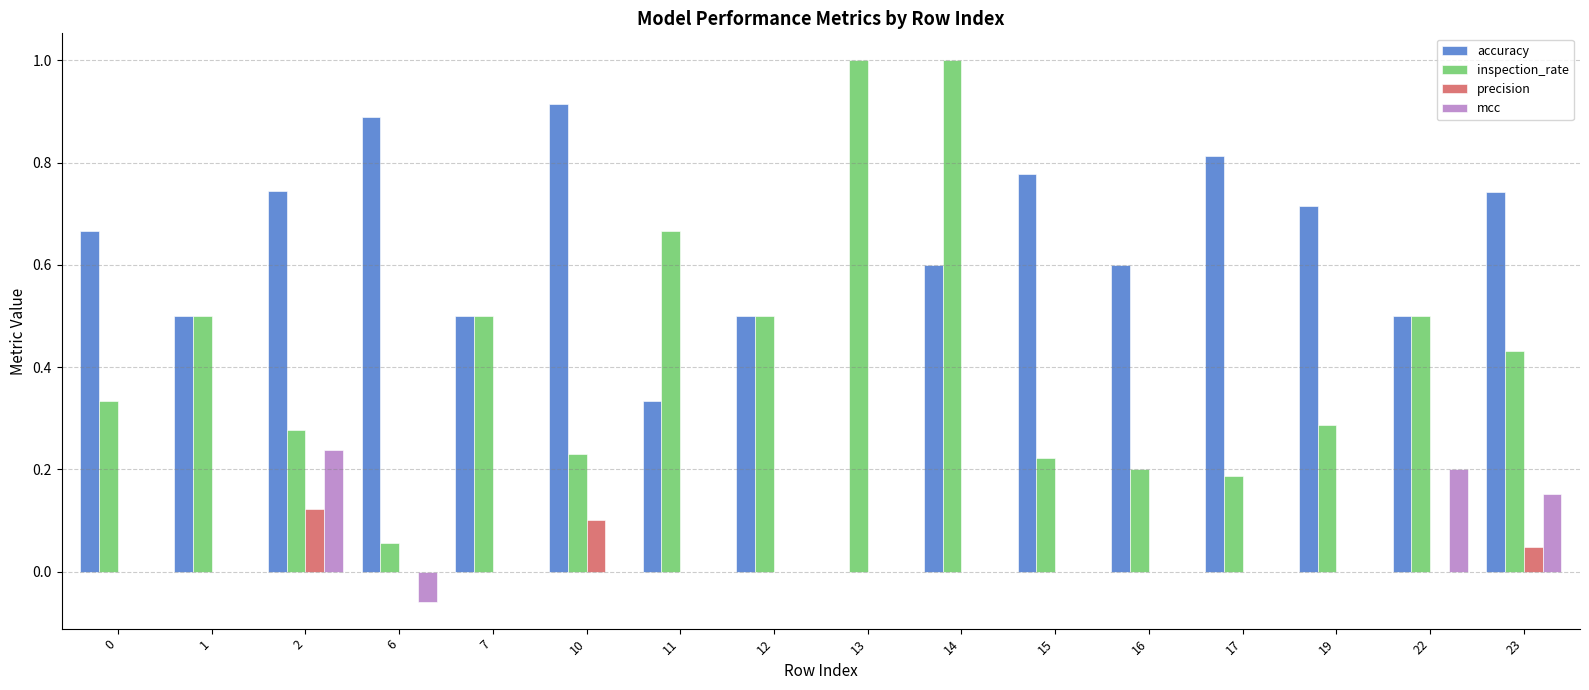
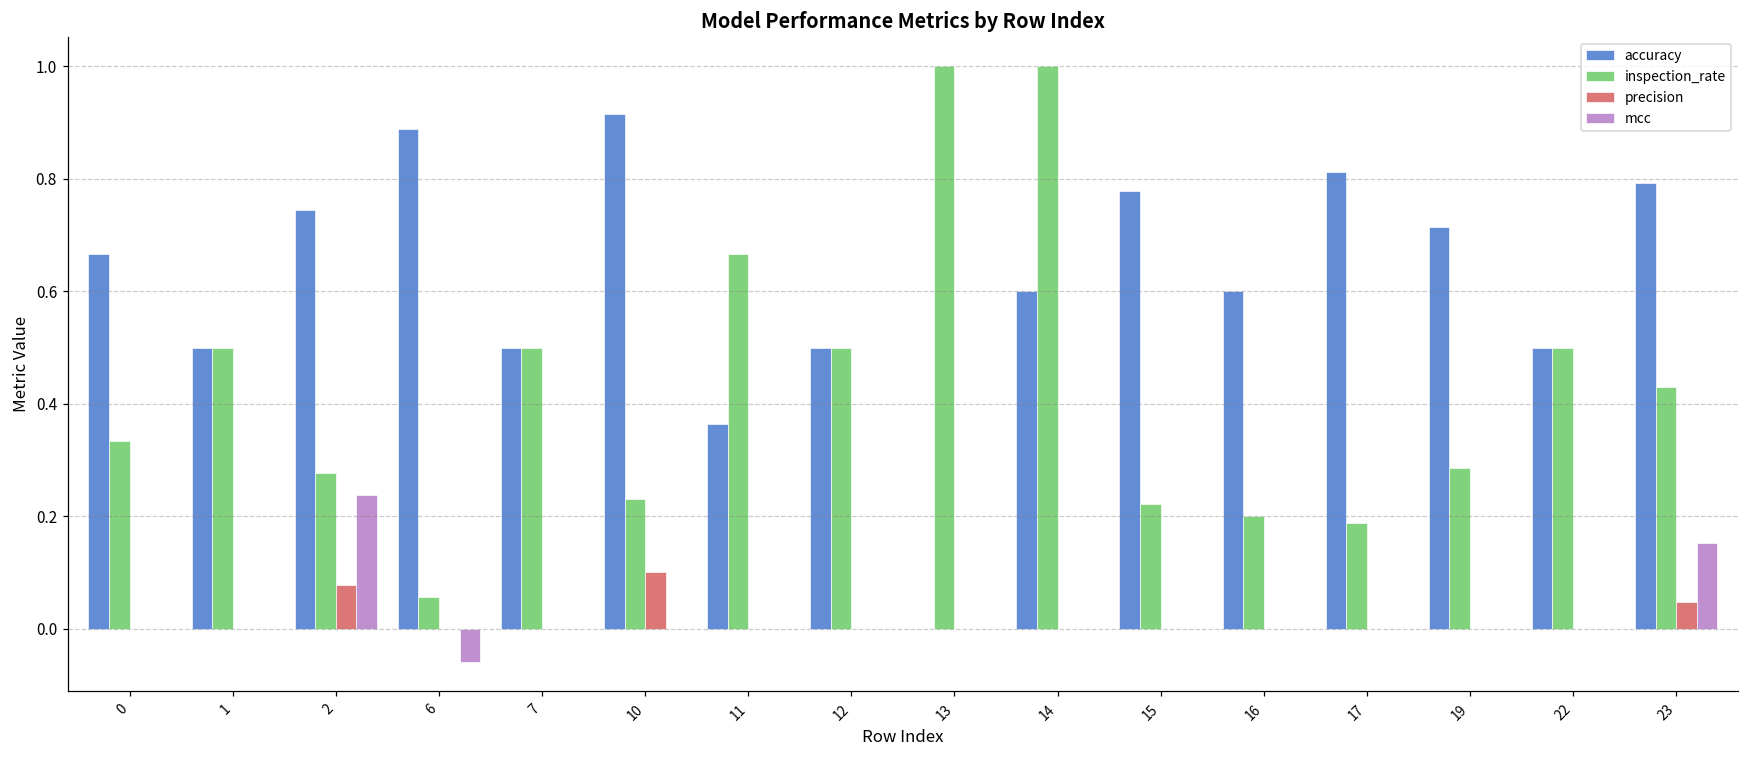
  {
    "accuracy": {
      "0": 0.67,
      "1": 0.50,
      "2": 0.74,
      "6": 0.89,
      "7": 0.50,
      "10": 0.92,
-     "11": 0.33,
+     "11": 0.36,
      "12": 0.50,
      "13": 0.00,
      "14": 0.60,
      "15": 0.78,
      "16": 0.60,
      "17": 0.81,
      "19": 0.71,
      "22": 0.50,
-     "23": 0.74
+     "23": 0.79
    },
    "inspection_rate": {
      "0": 0.33,
      "1": 0.50,
      "2": 0.28,
      "6": 0.06,
      "7": 0.50,
      "10": 0.23,
      "11": 0.67,
      "12": 0.50,
      "13": 1.00,
      "14": 1.00,
      "15": 0.22,
      "16": 0.20,
      "17": 0.19,
      "19": 0.29,
      "22": 0.50,
      "23": 0.43
    },
    "precision": {
      "0": 0.00,
      "1": 0.00,
-     "2": 0.12,
+     "2": 0.08,
      "6": 0.00,
      "7": 0.00,
      "10": 0.10,
      "11": 0.00,
      "12": 0.00,
      "13": 0.00,
      "14": 0.00,
      "15": 0.00,
      "16": 0.00,
      "17": 0.00,
      "19": 0.00,
      "22": 0.00,
      "23": 0.05
    },
    "mcc": {
      "0": 0.0,
      "1": 0.0,
      "2": 0.24,
      "6": -0.06,
      "7": 0.0,
      "10": 0.0,
      "11": 0.0,
      "12": 0.0,
      "13": 0.0,
      "14": 0.0,
      "15": 0.0,
      "16": 0.0,
      "17": 0.0,
      "19": 0.0,
-     "22": 0.2,
+     "22": 0.0,
      "23": 0.15
    }
  }
